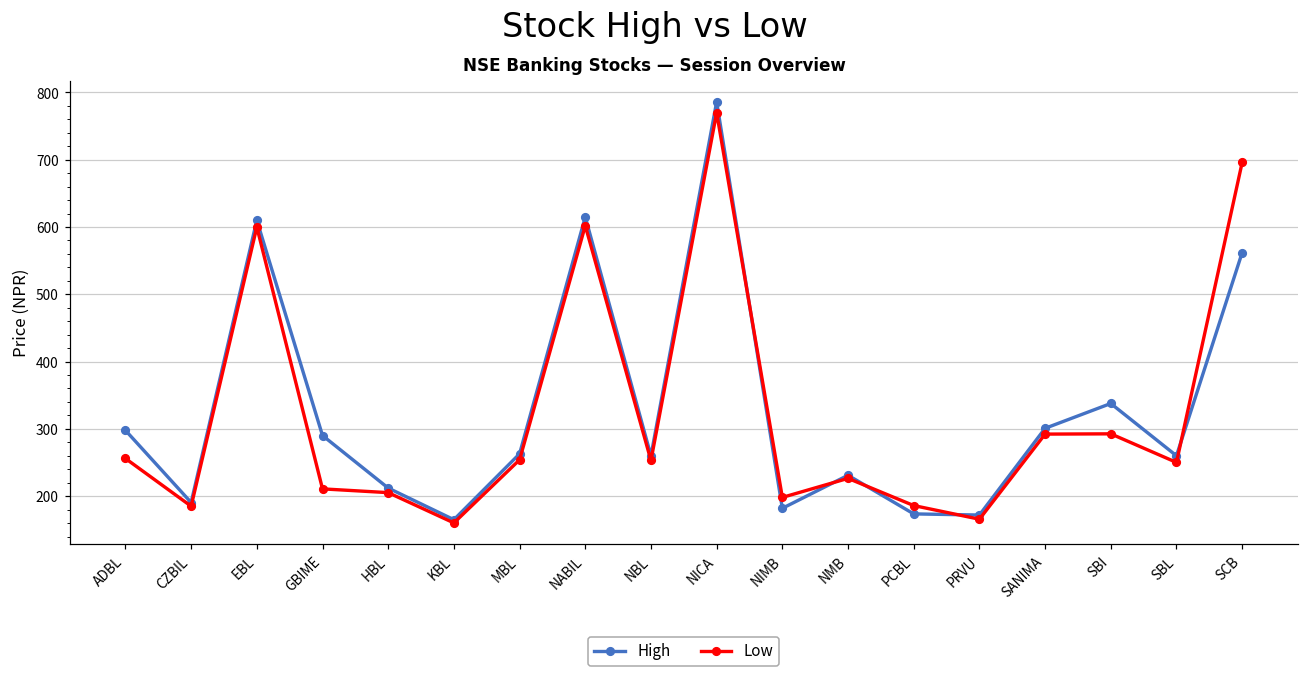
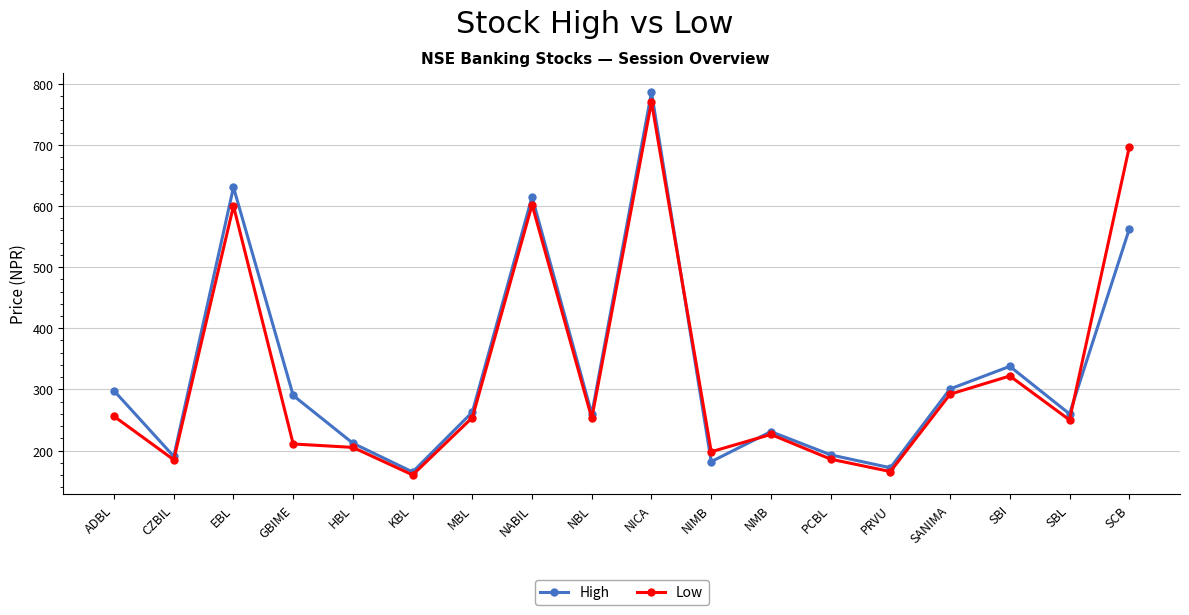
  {
    "High": {
      "ADBL": 300,
      "CZBIL": 190,
-     "EBL": 610,
+     "EBL": 630,
      "GBIME": 290,
      "HBL": 210,
      "KBL": 170,
      "MBL": 260,
      "NABIL": 610,
      "NBL": 260,
      "NICA": 790,
      "NIMB": 180,
      "NMB": 230,
-     "PCBL": 170,
+     "PCBL": 190,
      "PRVU": 170,
      "SANIMA": 300,
      "SBI": 340,
      "SBL": 260,
      "SCB": 560
    },
    "Low": {
      "ADBL": 260,
      "CZBIL": 190,
      "EBL": 600,
      "GBIME": 210,
      "HBL": 210,
      "KBL": 160,
      "MBL": 250,
      "NABIL": 600,
      "NBL": 250,
      "NICA": 770,
      "NIMB": 200,
      "NMB": 230,
      "PCBL": 190,
      "PRVU": 170,
      "SANIMA": 290,
-     "SBI": 290,
+     "SBI": 320,
      "SBL": 250,
      "SCB": 700
    }
  }
